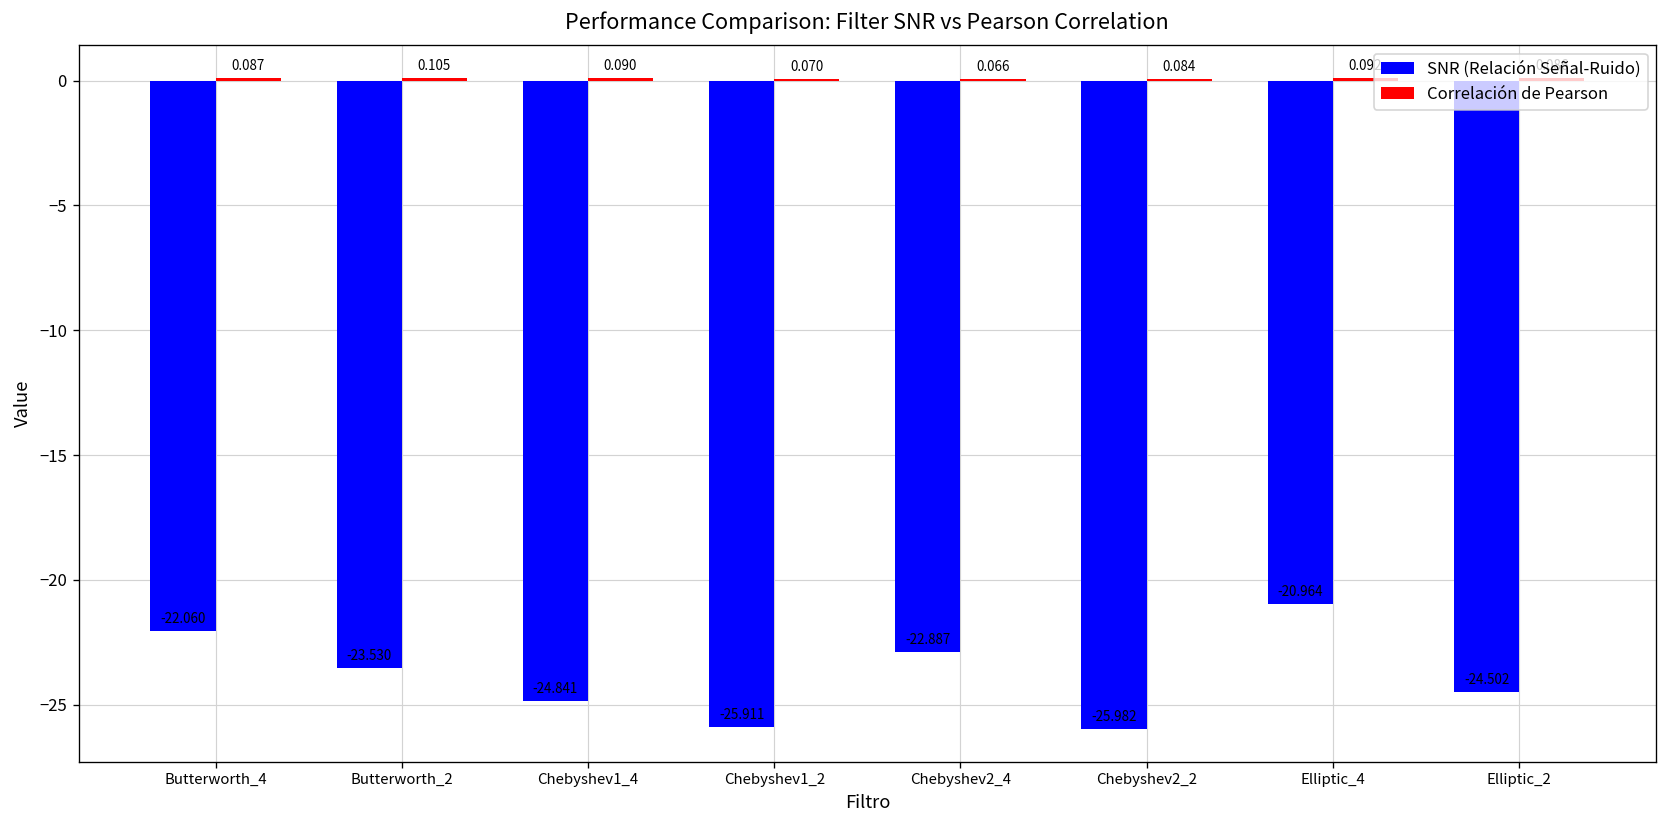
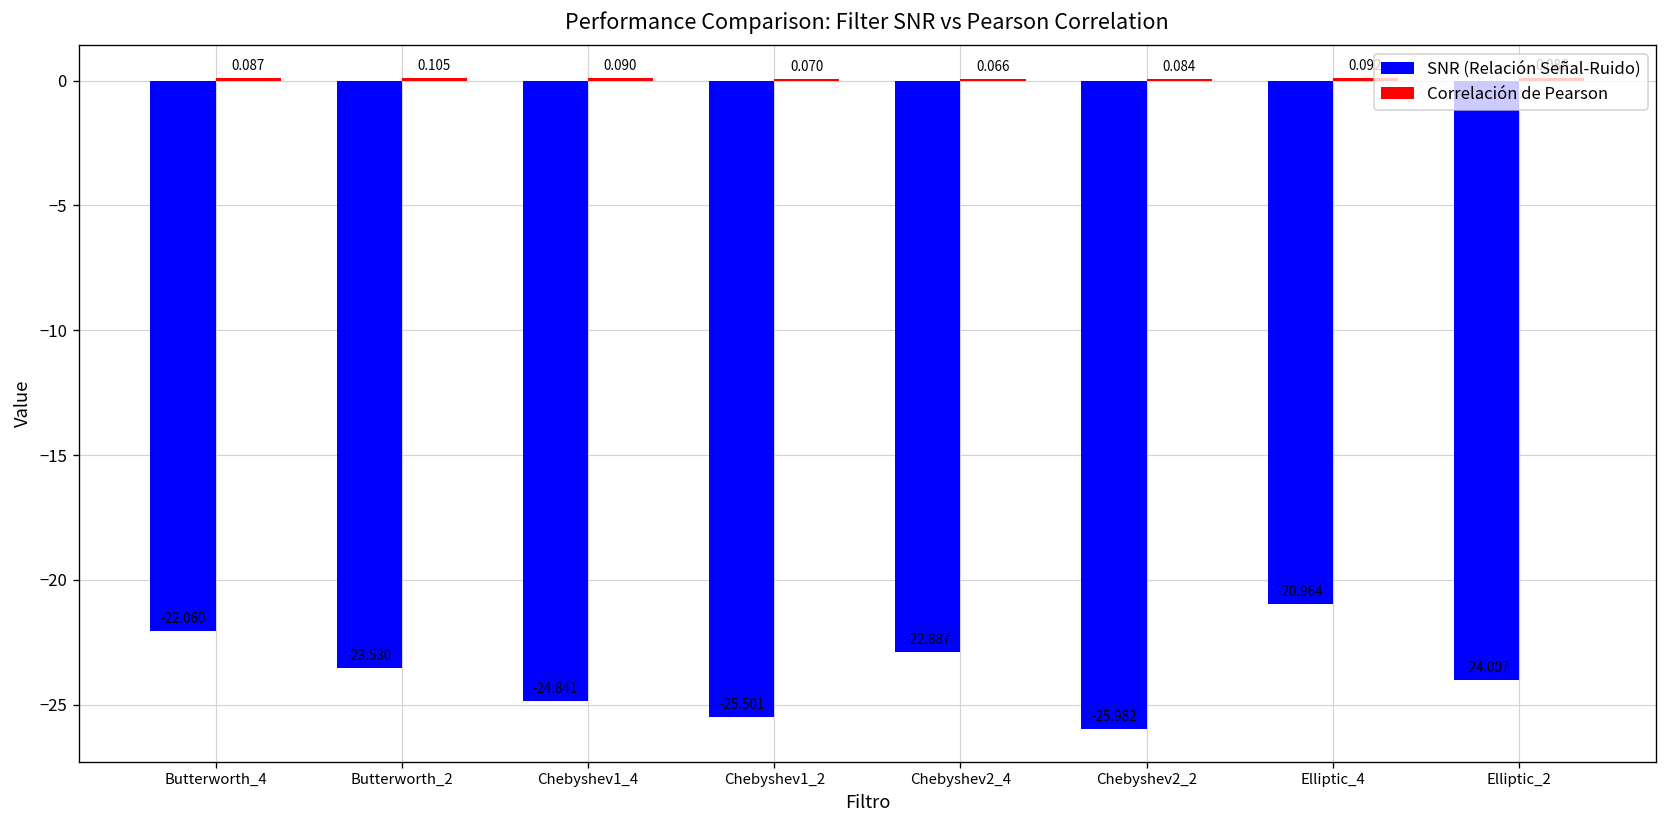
  {
    "SNR (Relación Señal-Ruido)": {
      "Butterworth_4": -22.060,
      "Butterworth_2": -23.530,
      "Chebyshev1_4": -24.841,
-     "Chebyshev1_2": -25.911,
+     "Chebyshev1_2": -25.501,
      "Chebyshev2_4": -22.887,
      "Chebyshev2_2": -25.982,
      "Elliptic_4": -20.964,
-     "Elliptic_2": -24.502
+     "Elliptic_2": -24.007
    },
    "Correlación de Pearson": {
      "Butterworth_4": 0.087,
      "Butterworth_2": 0.105,
      "Chebyshev1_4": 0.090,
      "Chebyshev1_2": 0.070,
      "Chebyshev2_4": 0.066,
      "Chebyshev2_2": 0.084
    }
  }
